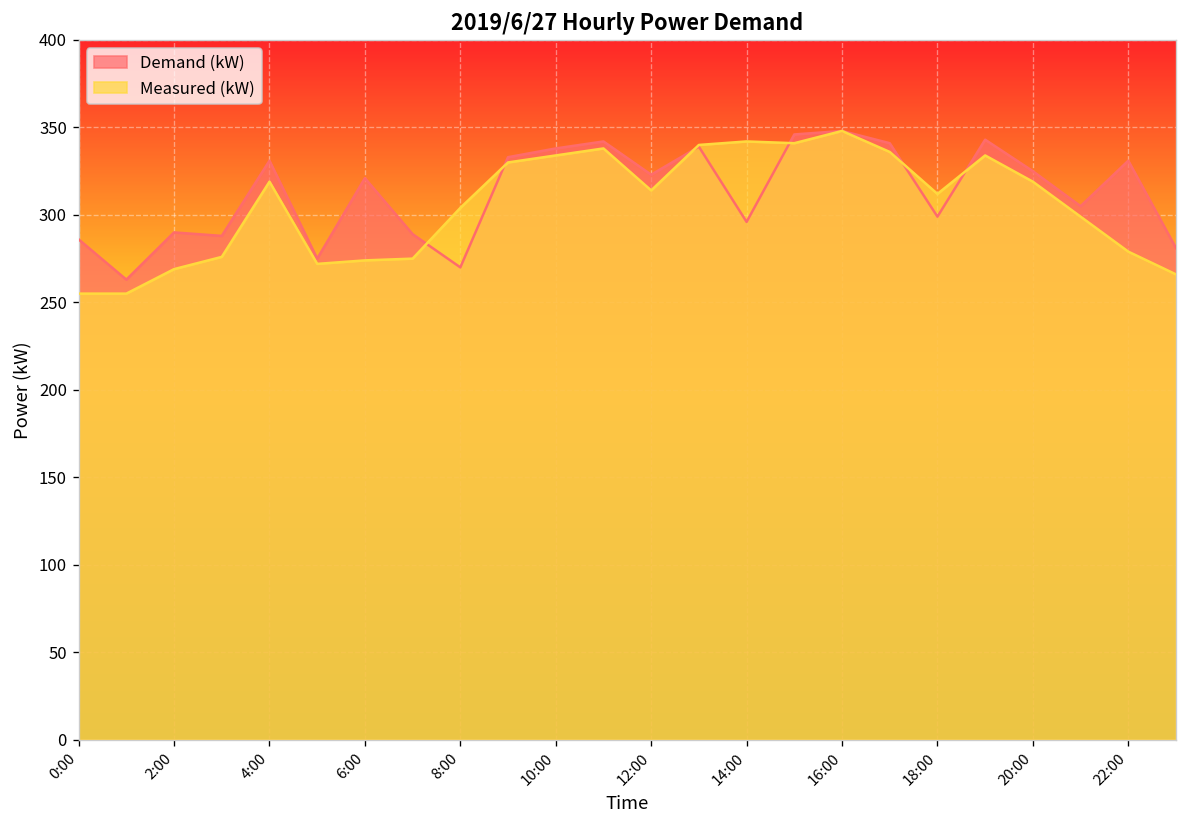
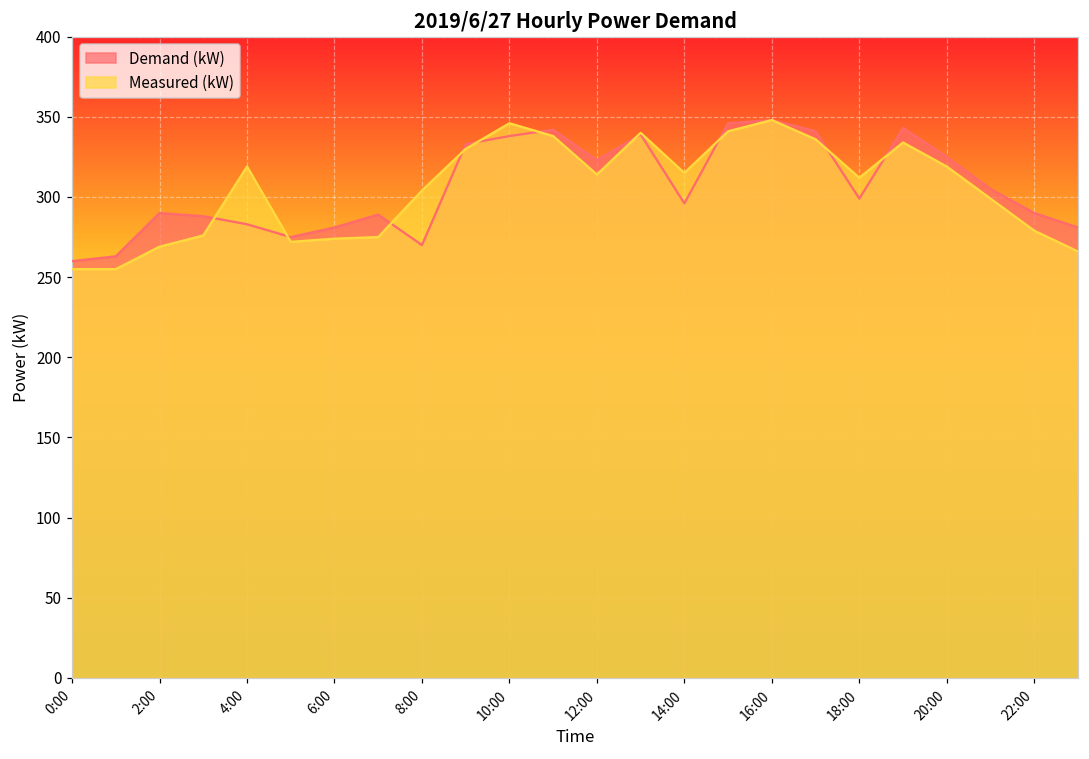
  {
    "Demand (kW)": {
-     "0:00": 286,
+     "0:00": 260,
      "2:00": 290,
-     "4:00": 331,
-     "6:00": 321,
+     "4:00": 283,
+     "6:00": 281,
      "8:00": 270,
      "10:00": 338,
      "12:00": 323,
      "14:00": 296,
      "18:00": 299,
      "20:00": 325,
-     "22:00": 331
+     "22:00": 290
    },
    "Measured (kW)": {
      "0:00": 255,
      "2:00": 269,
      "4:00": 319,
      "6:00": 274,
      "8:00": 304,
-     "10:00": 334,
+     "10:00": 346,
      "12:00": 314,
-     "14:00": 342,
+     "14:00": 315,
      "18:00": 312,
      "20:00": 319,
      "22:00": 279
    }
  }
